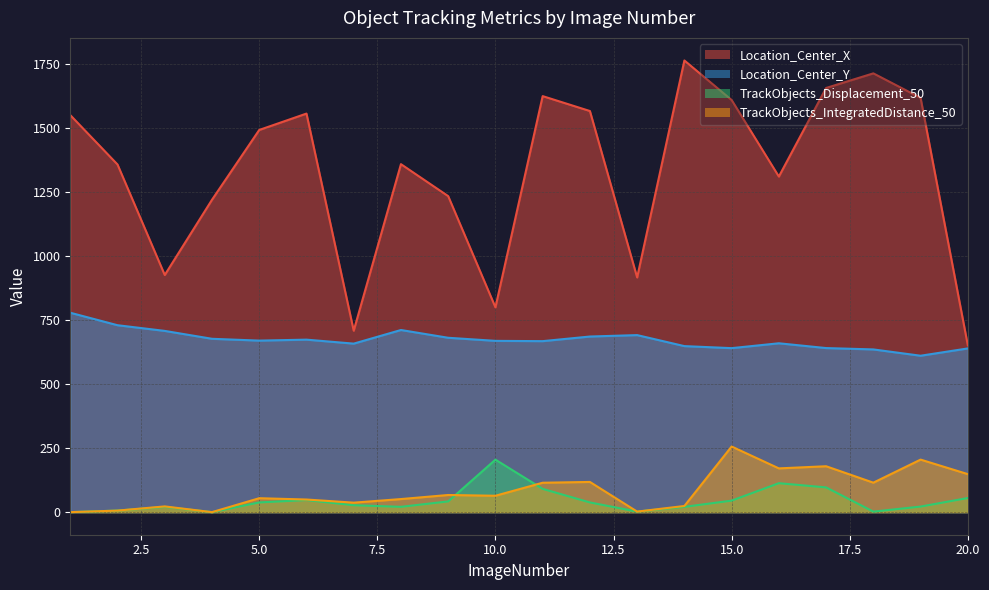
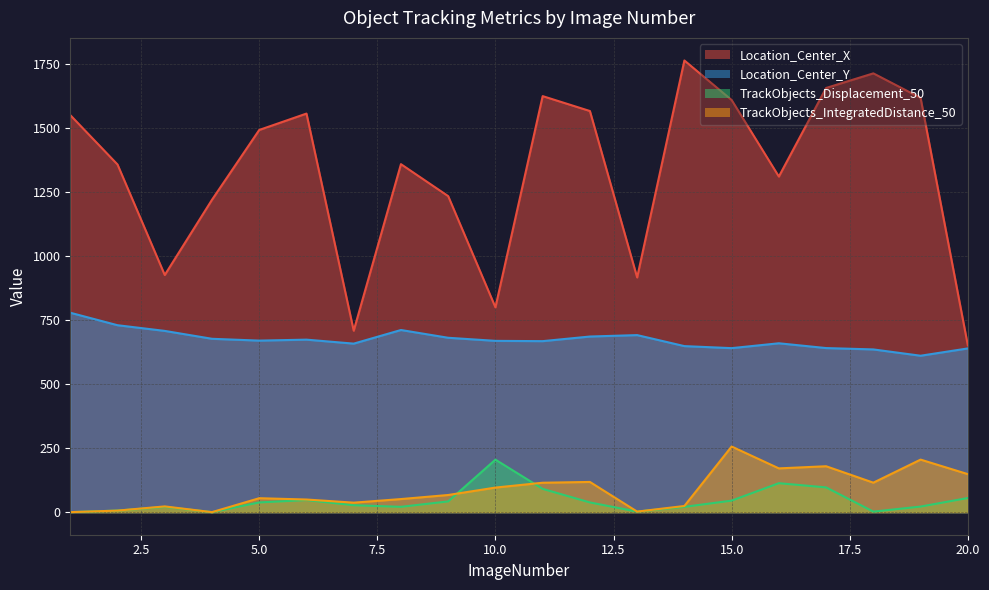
  {
    "Location_Center_X": {
      "5.0": 1490,
      "10.0": 800,
      "20.0": 650
    },
    "Location_Center_Y": {
      "5.0": 670,
      "10.0": 670,
      "15.0": 640,
      "20.0": 640
    },
    "TrackObjects_Displacement_50": {
      "5.0": 40,
      "10.0": 210,
      "15.0": 40,
      "20.0": 60
    },
    "TrackObjects_IntegratedDistance_50": {
      "5.0": 50,
-     "10.0": 60,
+     "10.0": 100,
      "15.0": 260,
      "20.0": 150
    }
  }
